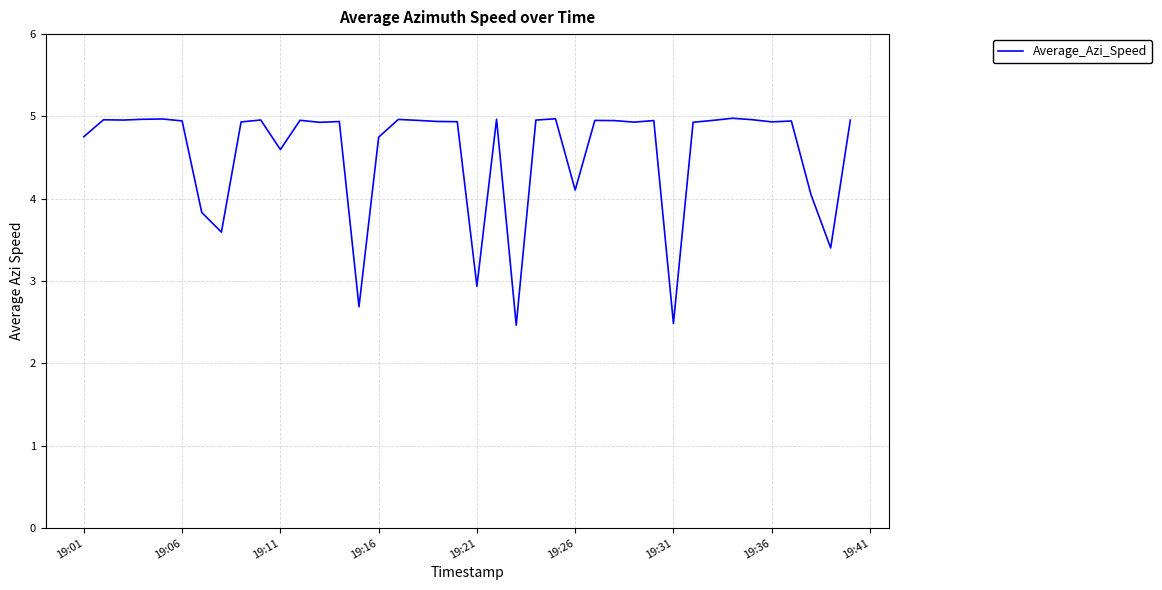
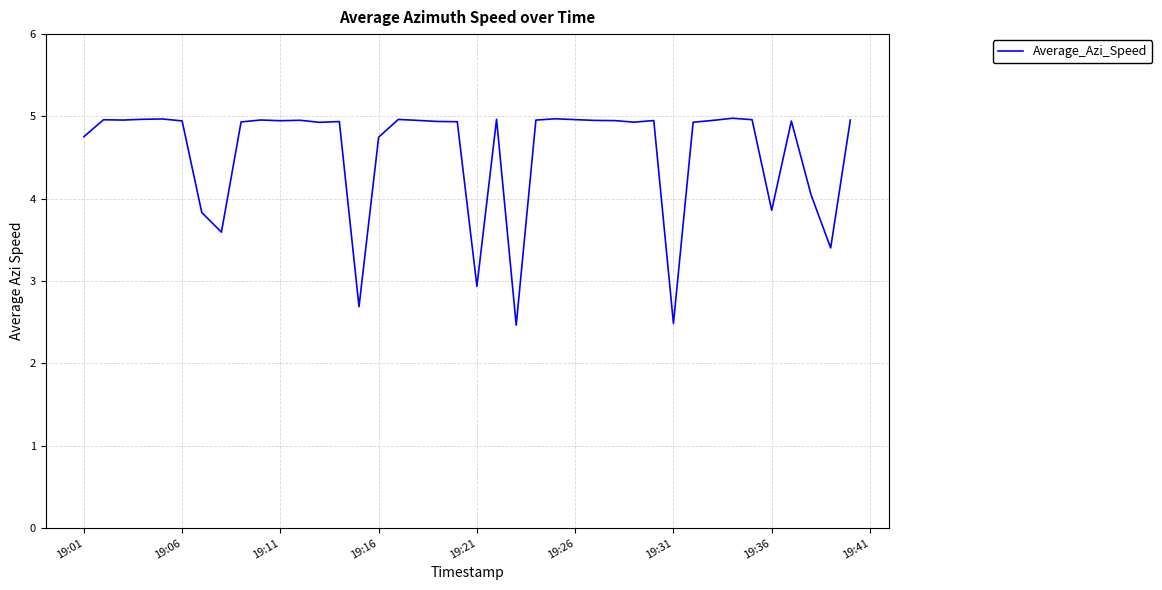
  {
    "19:01": 4.8,
    "19:06": 4.9,
-   "19:11": 4.6,
+   "19:11": 4.9,
    "19:16": 4.7,
    "19:21": 2.9,
-   "19:26": 4.1,
+   "19:26": 5.0,
    "19:31": 2.5,
-   "19:36": 4.9
+   "19:36": 3.9
  }
